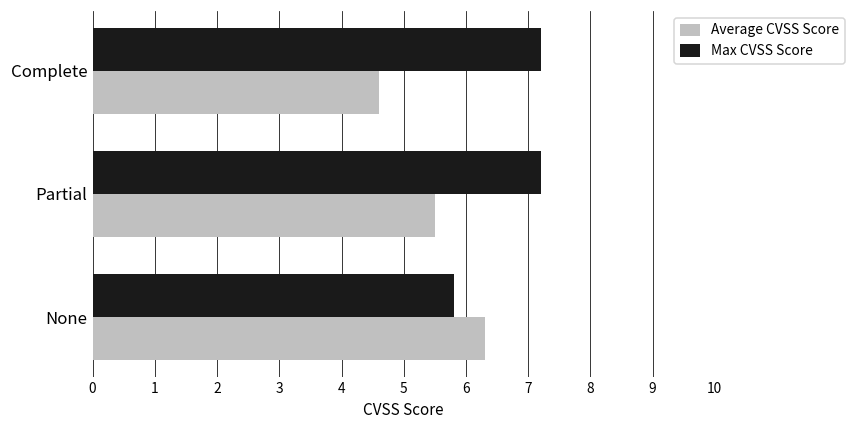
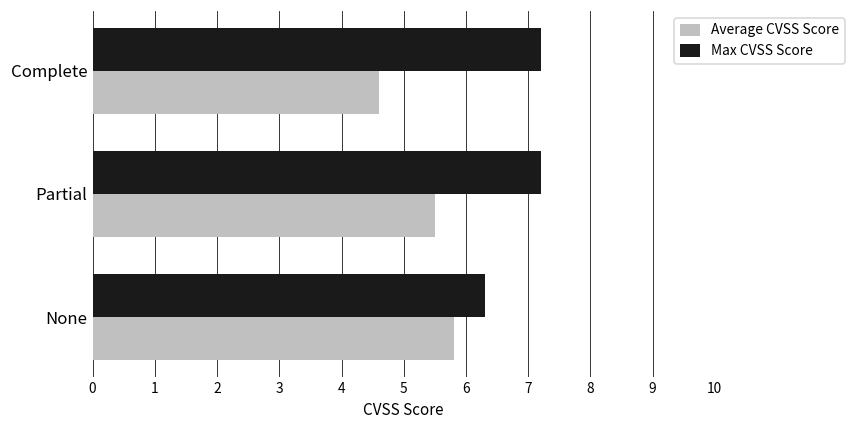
  {
    "Average CVSS Score": {
      "Complete": 4.6,
      "Partial": 5.5,
-     "None": 6.3
+     "None": 5.8
    },
    "Max CVSS Score": {
      "Complete": 7.2,
      "Partial": 7.2,
-     "None": 5.8
+     "None": 6.3
    }
  }
